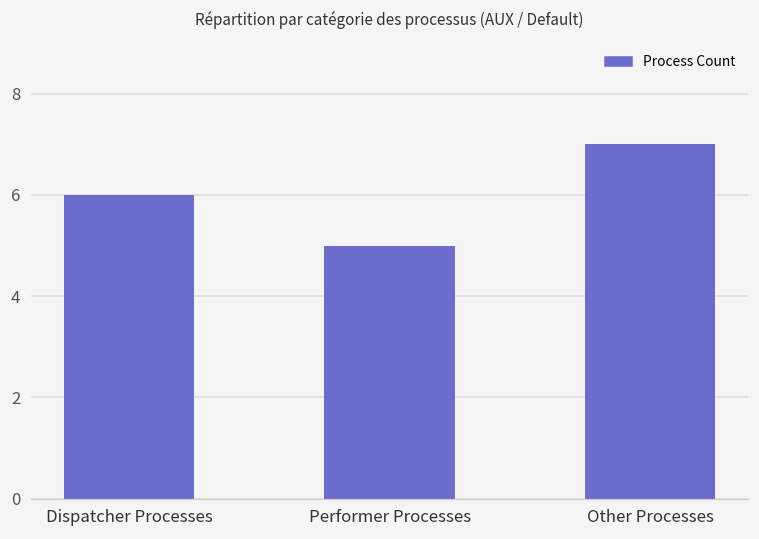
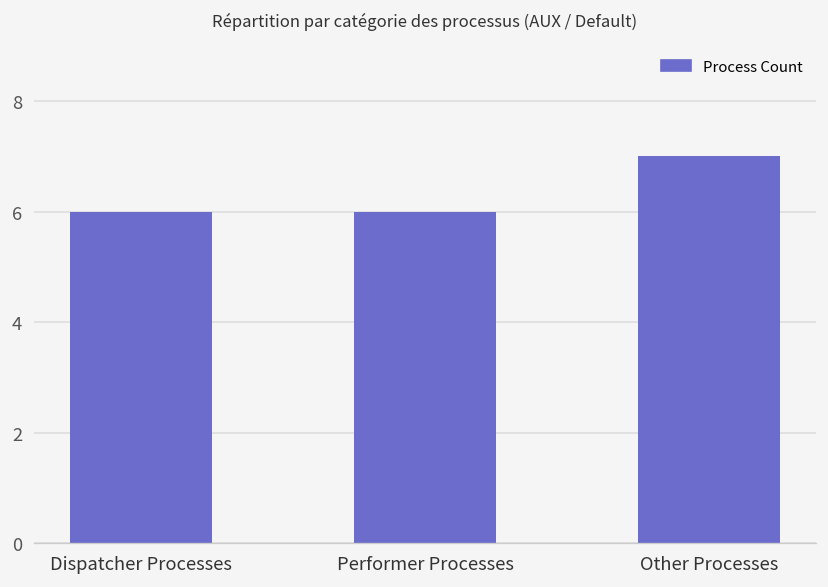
  {
    "Dispatcher Processes": 6,
-   "Performer Processes": 5,
+   "Performer Processes": 6,
    "Other Processes": 7
  }
